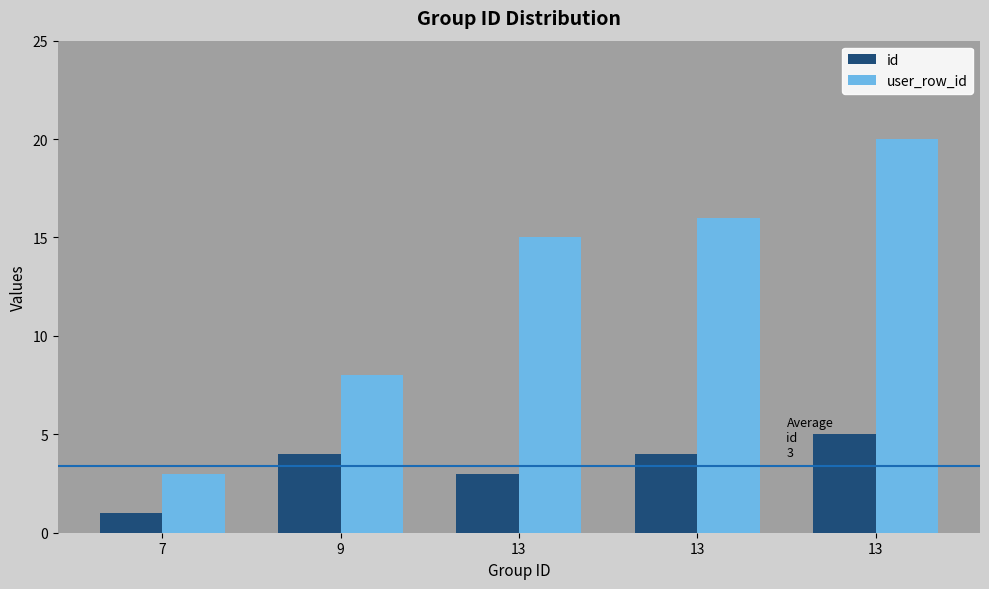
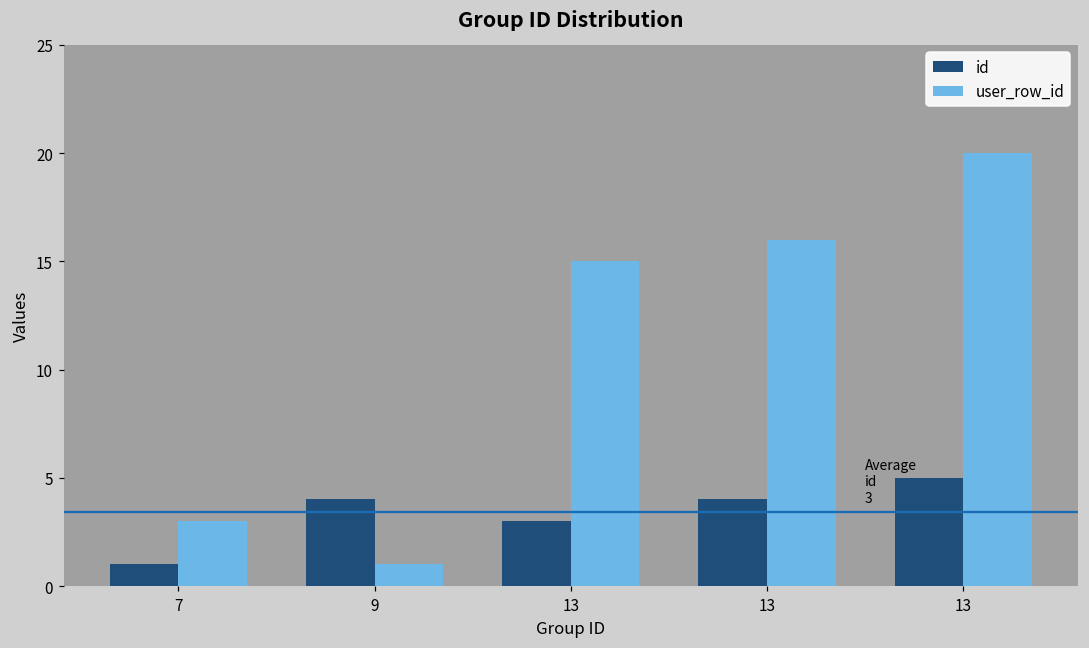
  {
    "id": {
      "7": 1,
      "9": 4
    },
    "user_row_id": {
      "7": 3,
-     "9": 8
+     "9": 1
    }
  }
